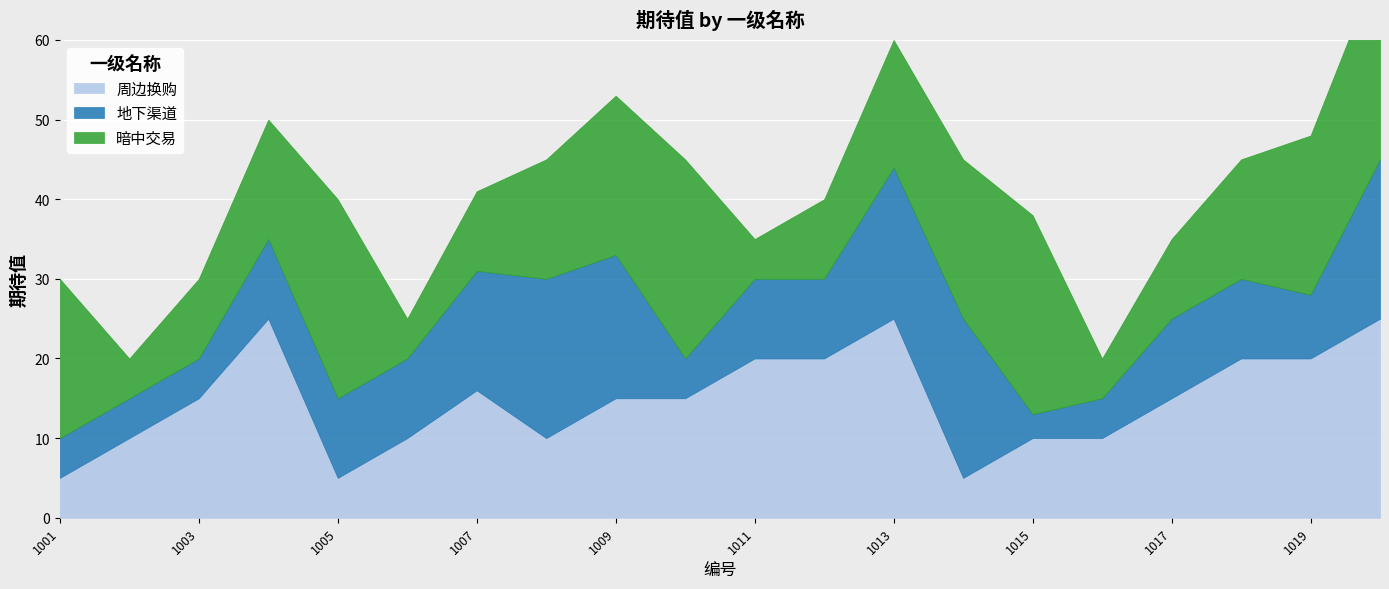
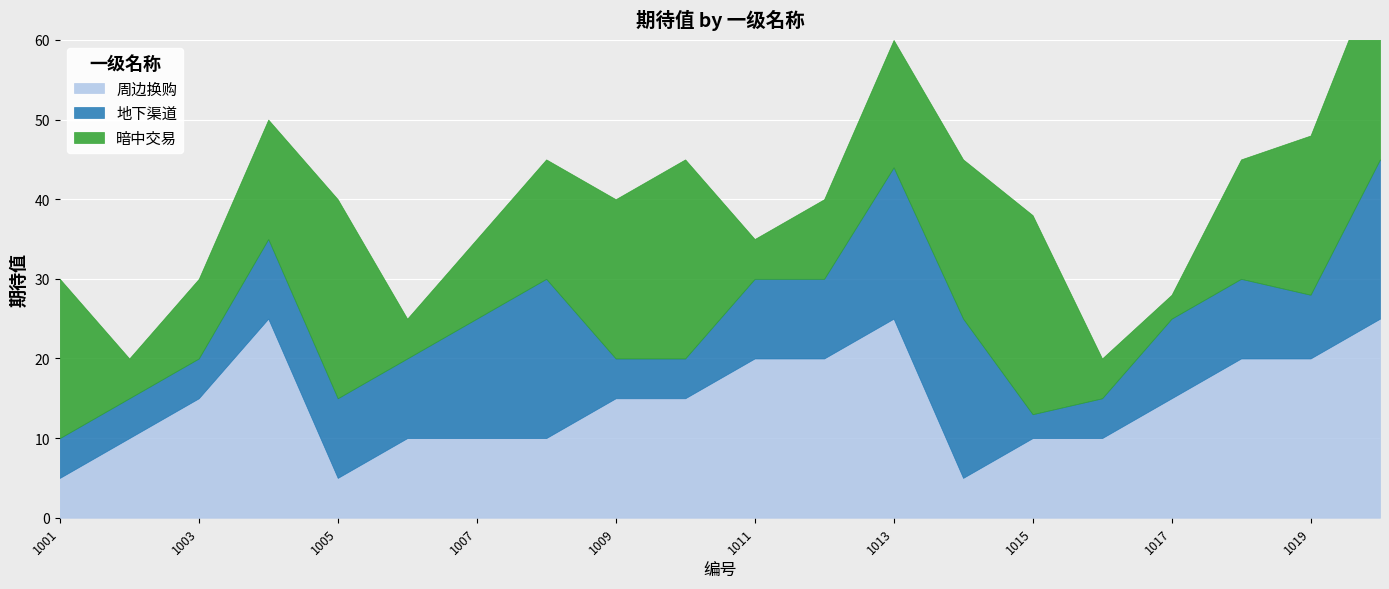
  {
    "周边换购": {
      "1001": 5,
      "1003": 15,
      "1005": 5,
-     "1007": 16,
+     "1007": 10,
      "1009": 15,
      "1011": 20,
      "1013": 25,
      "1015": 10,
      "1017": 15,
      "1019": 20
    },
    "地下渠道": {
      "1001": 5,
      "1003": 5,
      "1005": 10,
      "1007": 15,
-     "1009": 18,
+     "1009": 5,
      "1011": 10,
      "1013": 19,
      "1015": 3,
      "1017": 10,
      "1019": 8
    },
    "暗中交易": {
      "1001": 20,
      "1003": 10,
      "1005": 25,
      "1007": 10,
      "1009": 20,
      "1011": 5,
      "1013": 16,
      "1015": 25,
-     "1017": 10,
+     "1017": 3,
      "1019": 20
    }
  }
